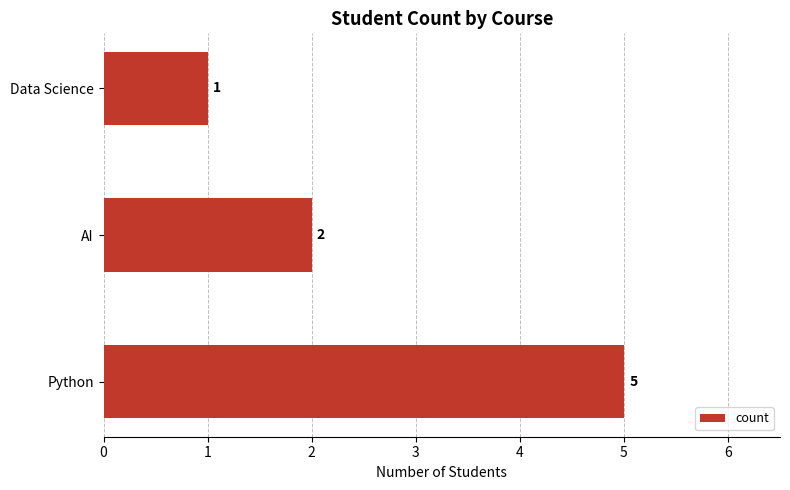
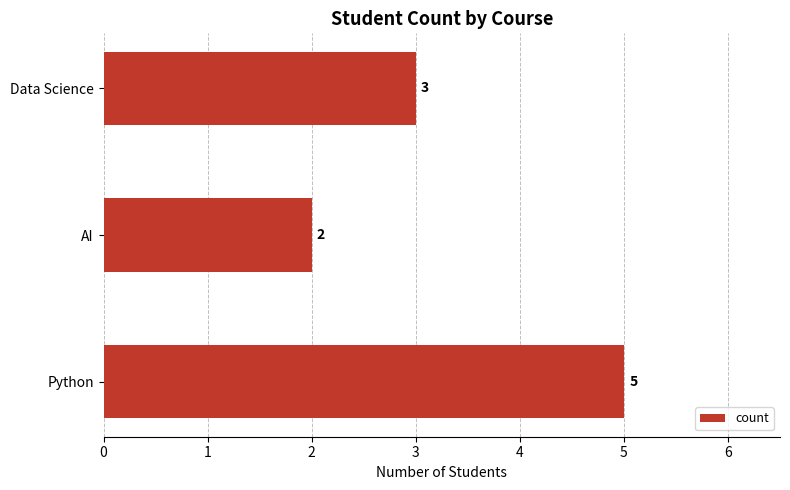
  {
-   "Data Science": 1,
+   "Data Science": 3,
    "AI": 2,
    "Python": 5
  }
